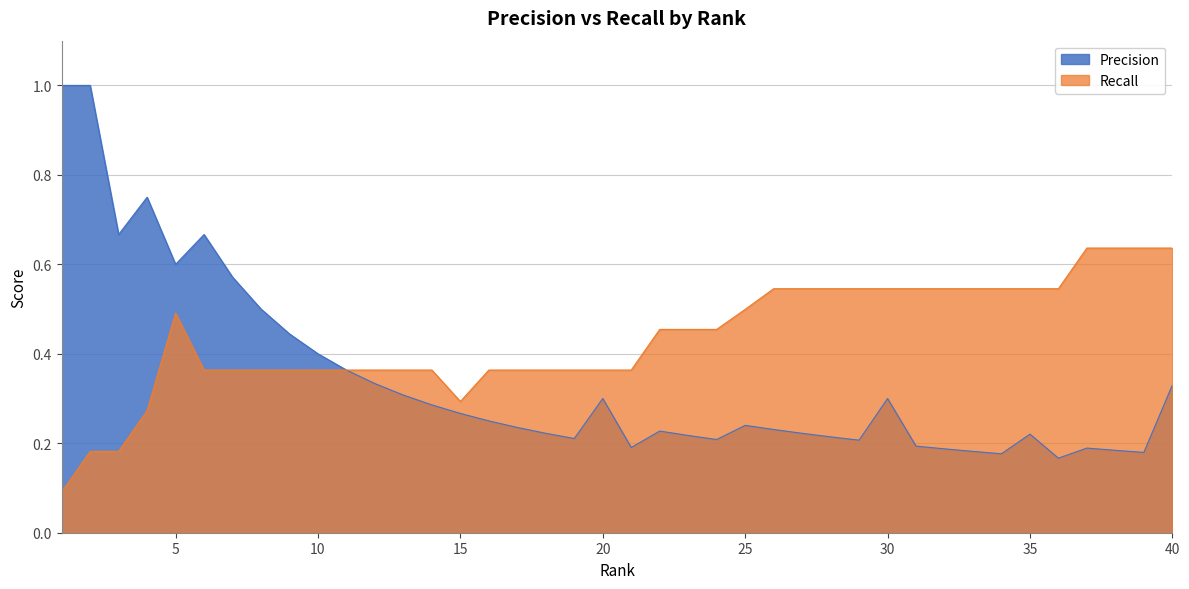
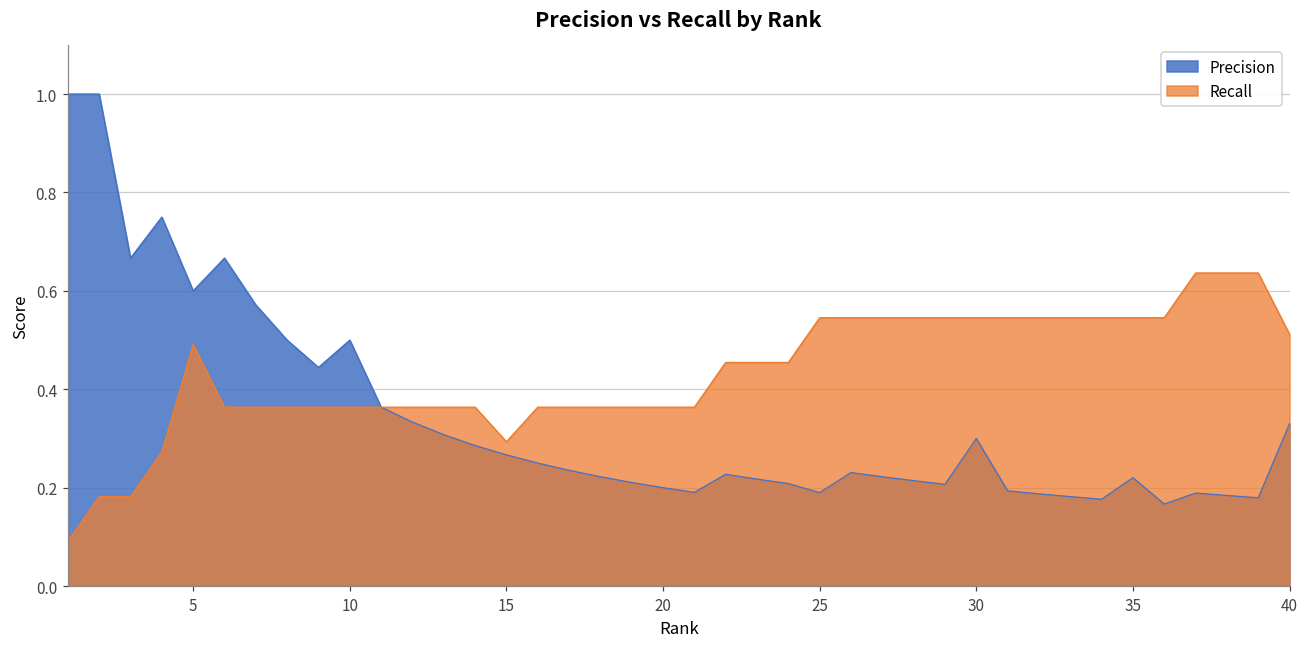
  {
    "Precision": {
      "5": 0.60,
-     "10": 0.4,
+     "10": 0.5,
      "15": 0.27,
-     "20": 0.3,
-     "25": 0.24,
+     "20": 0.2,
+     "25": 0.19,
      "30": 0.30,
      "35": 0.22,
      "40": 0.33
    },
    "Recall": {
      "5": 0.49,
      "10": 0.36,
      "15": 0.29,
      "20": 0.36,
-     "25": 0.50,
+     "25": 0.55,
      "30": 0.55,
      "35": 0.55,
-     "40": 0.64
+     "40": 0.51
    }
  }
